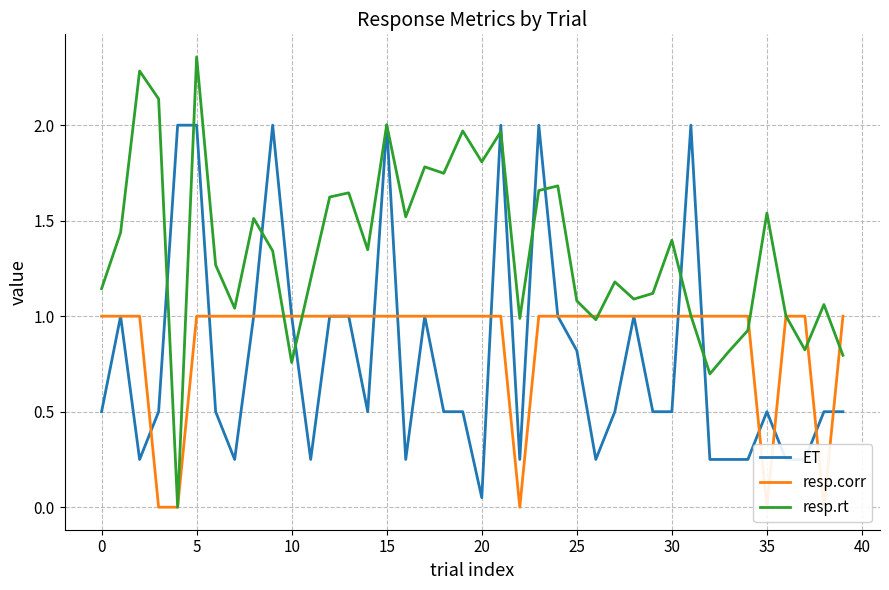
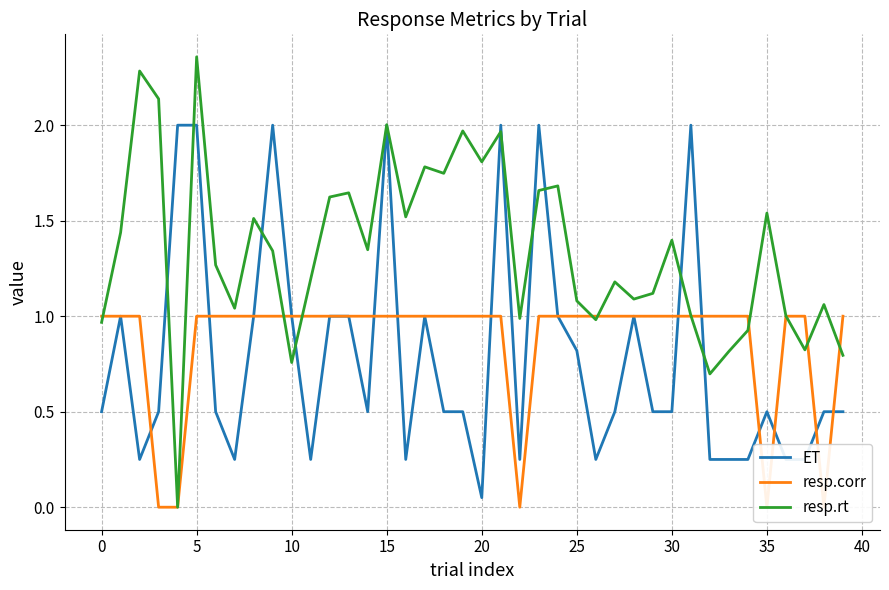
  {
    "ET": {
      "0": 0.50,
      "5": 2.00,
      "20": 0.05,
      "25": 0.82,
      "30": 0.50,
      "35": 0.50
    },
    "resp.corr": {
      "0": 1.00,
      "5": 1.00,
      "15": 1.00,
      "20": 1.00,
      "25": 1.00,
      "30": 1.00
    },
    "resp.rt": {
-     "0": 1.14,
+     "0": 0.97,
      "5": 2.36,
      "10": 0.76,
      "20": 1.81,
      "25": 1.08,
      "30": 1.40,
      "35": 1.54
    }
  }
